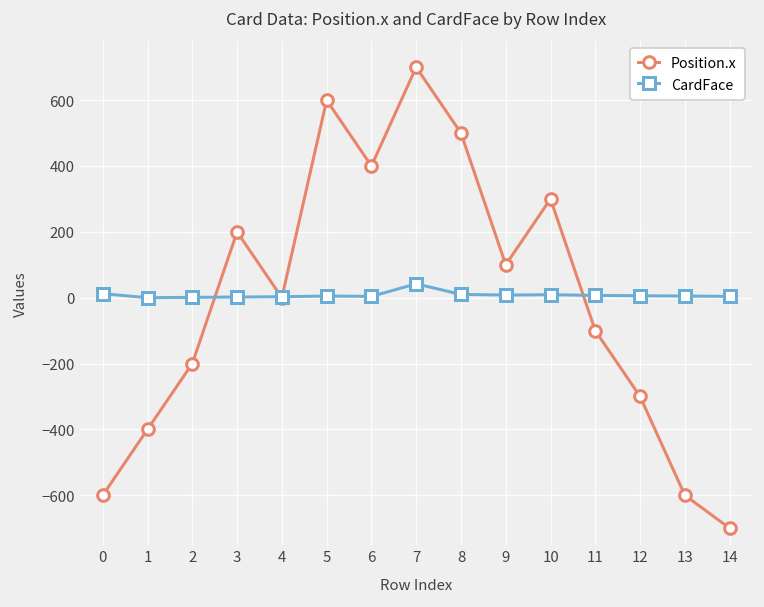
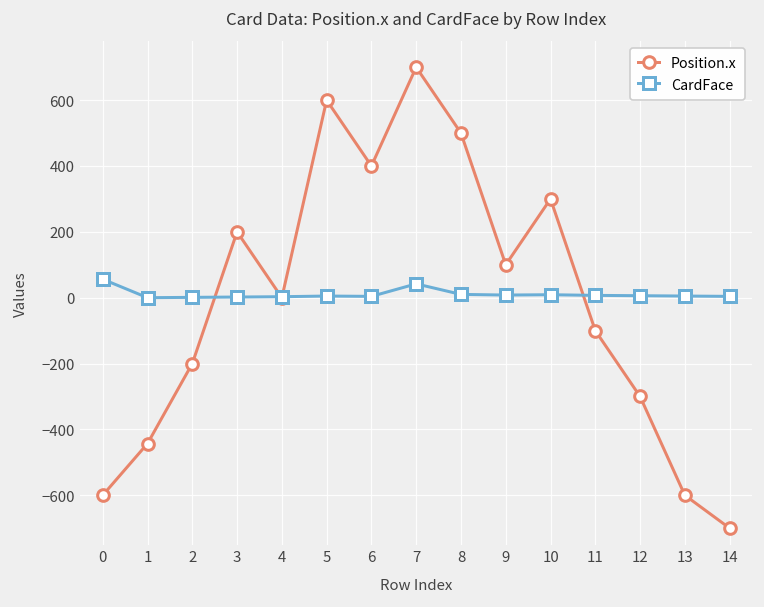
  {
    "Position.x": {
      "0": -600,
-     "1": -400,
+     "1": -440,
      "2": -200,
      "3": 200,
      "5": 600,
      "6": 400,
      "7": 700,
      "8": 500,
      "9": 100,
      "10": 300,
      "11": -100,
      "12": -300,
      "13": -600,
      "14": -700
    },
    "CardFace": {
-     "0": 10,
+     "0": 60,
      "1": 0,
      "2": 0,
      "3": 0,
      "5": 10,
      "6": 0,
      "7": 40,
      "8": 10,
      "9": 10,
      "10": 10,
      "11": 10,
      "12": 10,
      "13": 10,
      "14": 0
    }
  }
